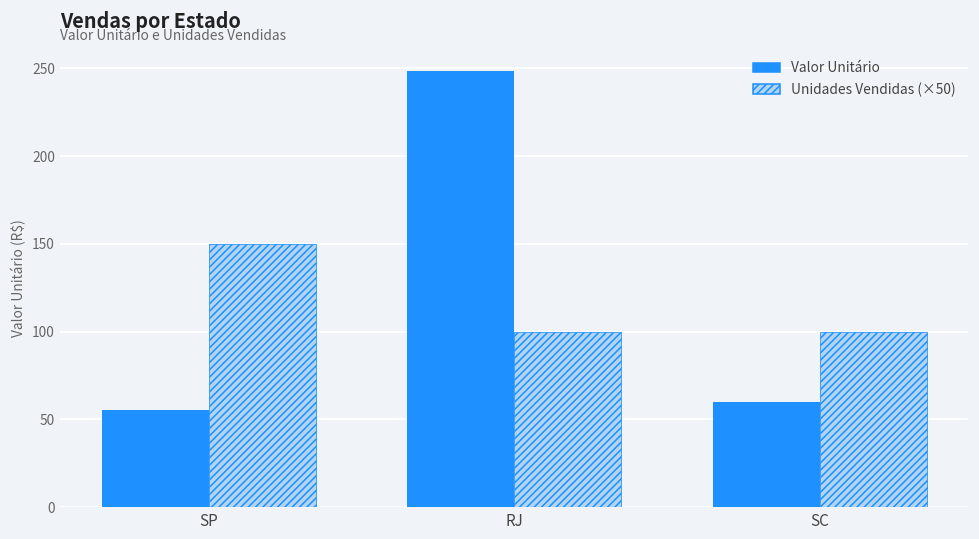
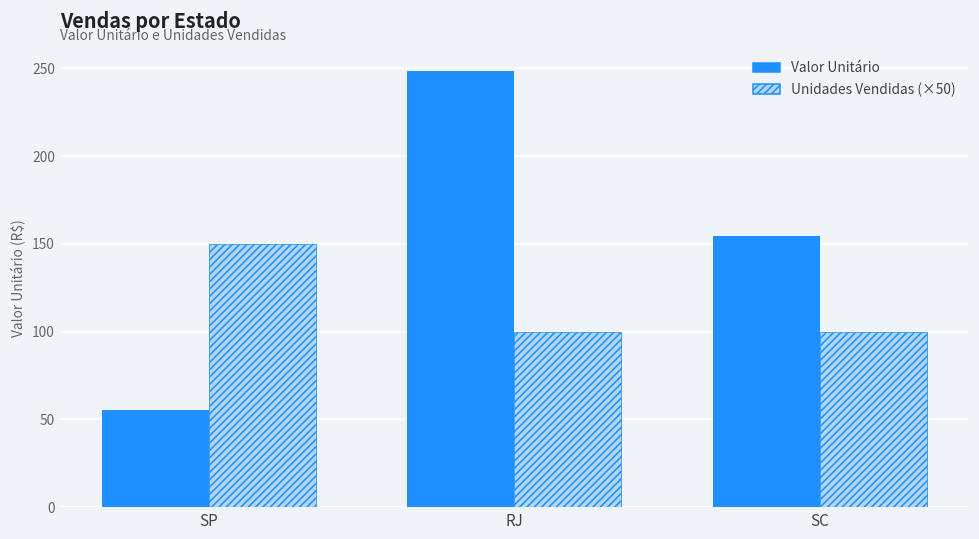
  {
    "Valor Unitário": {
      "SP": 56,
      "RJ": 249,
-     "SC": 60
+     "SC": 155
    }
  }
